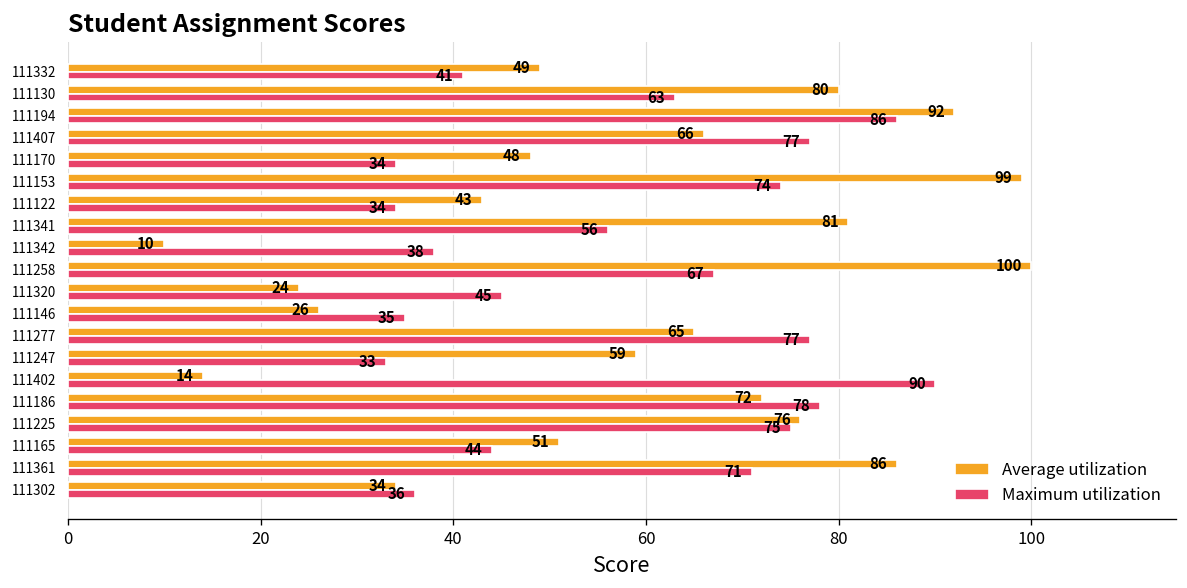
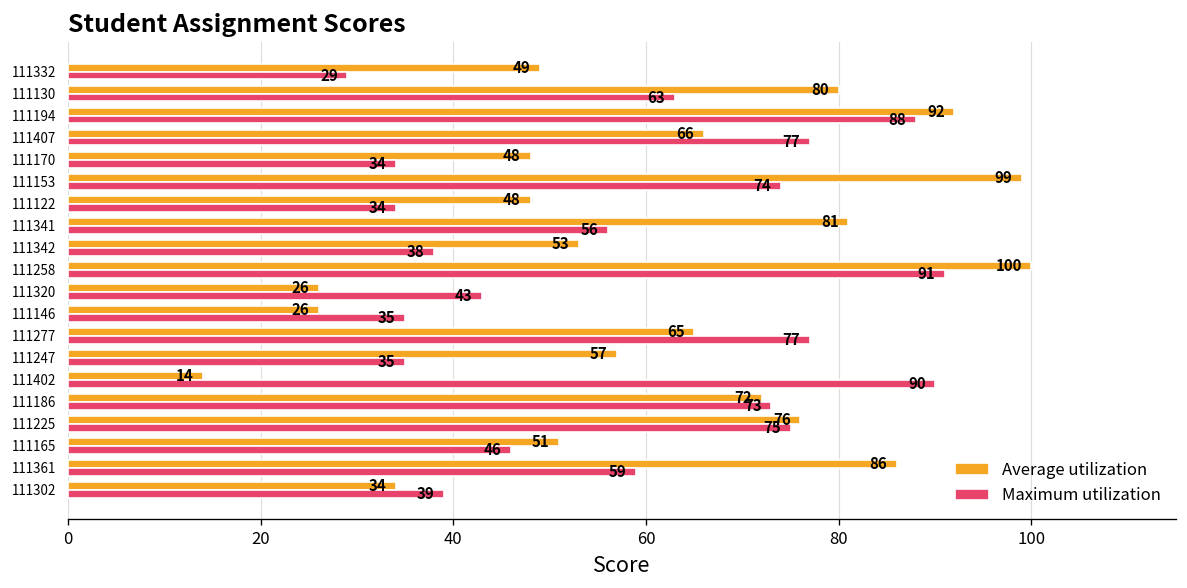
  {
    "Average utilization": {
      "111332": 49,
      "111130": 80,
      "111194": 92,
      "111407": 66,
      "111170": 48,
      "111153": 99,
-     "111122": 43,
+     "111122": 48,
      "111341": 81,
-     "111342": 10,
+     "111342": 53,
      "111258": 100,
-     "111320": 24,
+     "111320": 26,
      "111146": 26,
      "111277": 65,
-     "111247": 59,
+     "111247": 57,
      "111402": 14,
      "111186": 72,
      "111165": 51,
      "111361": 86,
      "111302": 34
    },
    "Maximum utilization": {
-     "111332": 41,
+     "111332": 29,
      "111130": 63,
-     "111194": 86,
+     "111194": 88,
      "111407": 77,
      "111170": 34,
      "111153": 74,
      "111122": 34,
      "111341": 56,
      "111342": 38,
-     "111258": 67,
-     "111320": 45,
+     "111258": 91,
+     "111320": 43,
      "111146": 35,
      "111277": 77,
-     "111247": 33,
+     "111247": 35,
      "111402": 90,
-     "111186": 78,
-     "111165": 44,
-     "111361": 71,
-     "111302": 36
+     "111186": 73,
+     "111165": 46,
+     "111361": 59,
+     "111302": 39
    }
  }
